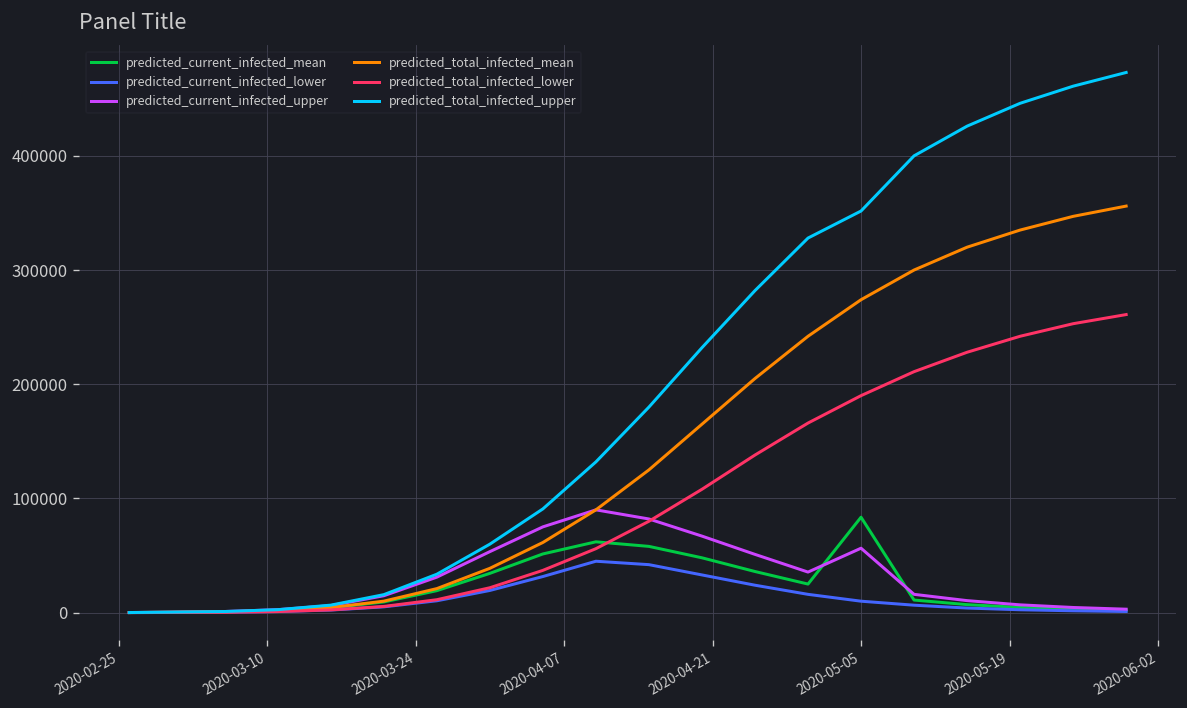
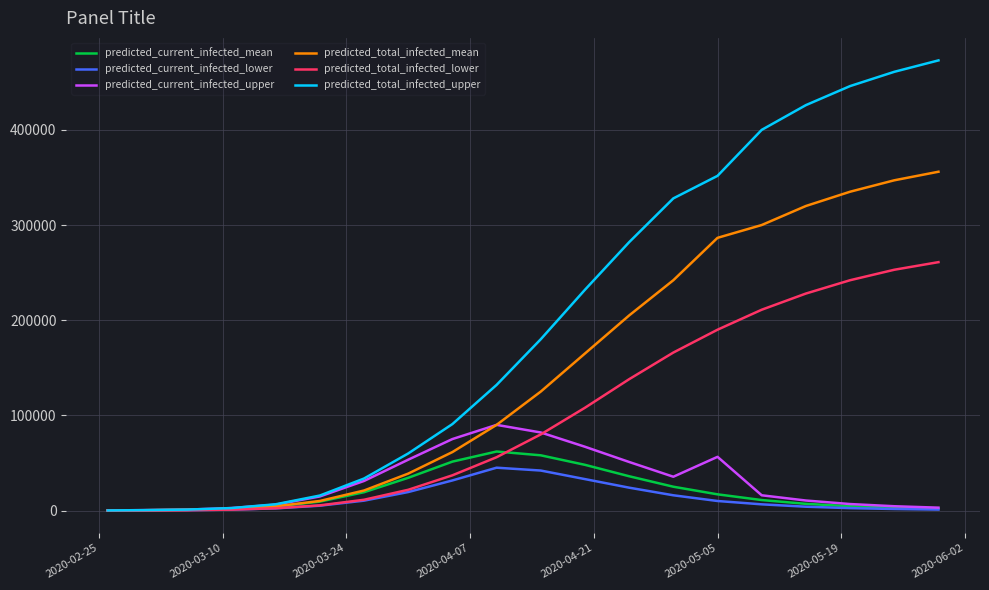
  {
    "predicted_current_infected_mean": {
-     "2020-05-05": 80000
+     "2020-05-05": 20000
    },
    "predicted_current_infected_lower": {
      "2020-05-05": 10000
    },
    "predicted_current_infected_upper": {
      "2020-05-05": 60000
    },
    "predicted_total_infected_mean": {
-     "2020-05-05": 270000
+     "2020-05-05": 290000
    },
    "predicted_total_infected_lower": {
      "2020-05-05": 190000
    },
    "predicted_total_infected_upper": {
      "2020-05-05": 350000
    }
  }
